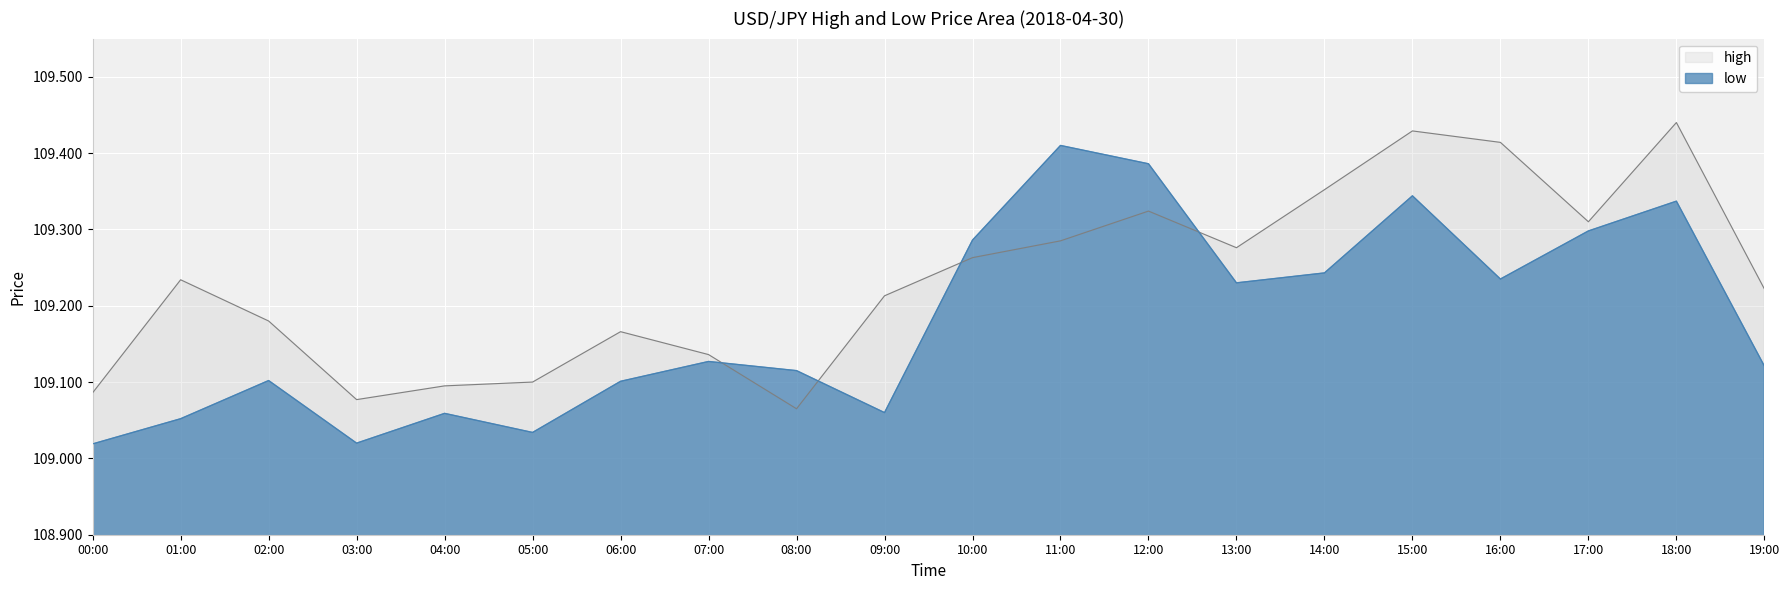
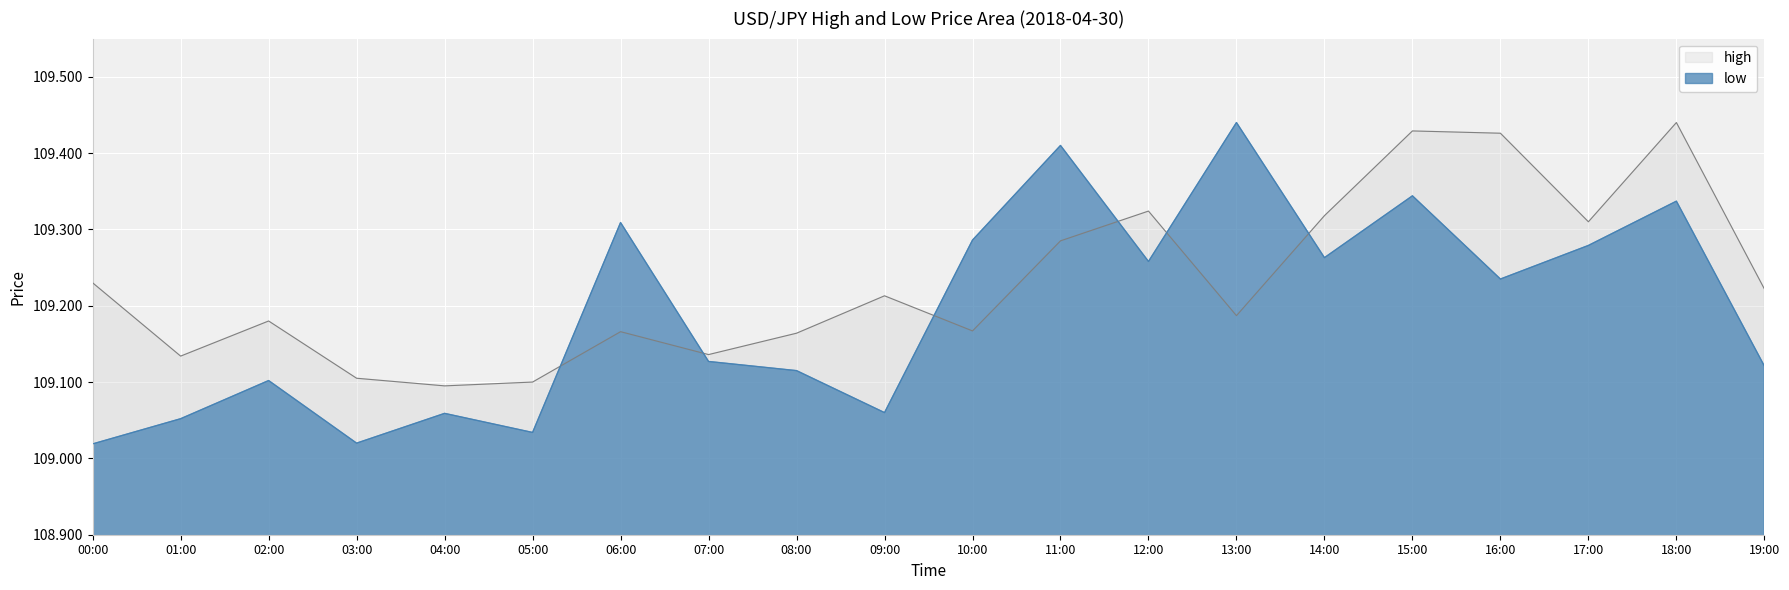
  {
    "high": {
-     "00:00": 109.09,
-     "01:00": 109.23,
+     "00:00": 109.23,
+     "01:00": 109.13,
      "02:00": 109.18,
-     "03:00": 109.08,
+     "03:00": 109.11,
      "04:00": 109.10,
      "05:00": 109.10,
      "06:00": 109.17,
      "07:00": 109.14,
-     "08:00": 109.07,
+     "08:00": 109.16,
      "09:00": 109.21,
-     "10:00": 109.26,
+     "10:00": 109.17,
      "11:00": 109.29,
      "12:00": 109.32,
-     "13:00": 109.28,
-     "14:00": 109.35,
+     "13:00": 109.19,
+     "14:00": 109.32,
      "15:00": 109.43,
-     "16:00": 109.41,
+     "16:00": 109.43,
      "17:00": 109.31,
      "18:00": 109.44,
      "19:00": 109.22
    },
    "low": {
      "00:00": 109.02,
      "01:00": 109.05,
      "02:00": 109.10,
      "03:00": 109.02,
      "04:00": 109.06,
      "05:00": 109.03,
-     "06:00": 109.10,
+     "06:00": 109.31,
      "07:00": 109.13,
      "08:00": 109.12,
      "09:00": 109.06,
      "10:00": 109.29,
      "11:00": 109.41,
-     "12:00": 109.39,
-     "13:00": 109.23,
-     "14:00": 109.24,
+     "12:00": 109.26,
+     "13:00": 109.44,
+     "14:00": 109.26,
      "15:00": 109.34,
      "16:00": 109.24,
-     "17:00": 109.30,
+     "17:00": 109.28,
      "18:00": 109.34,
      "19:00": 109.12
    }
  }
